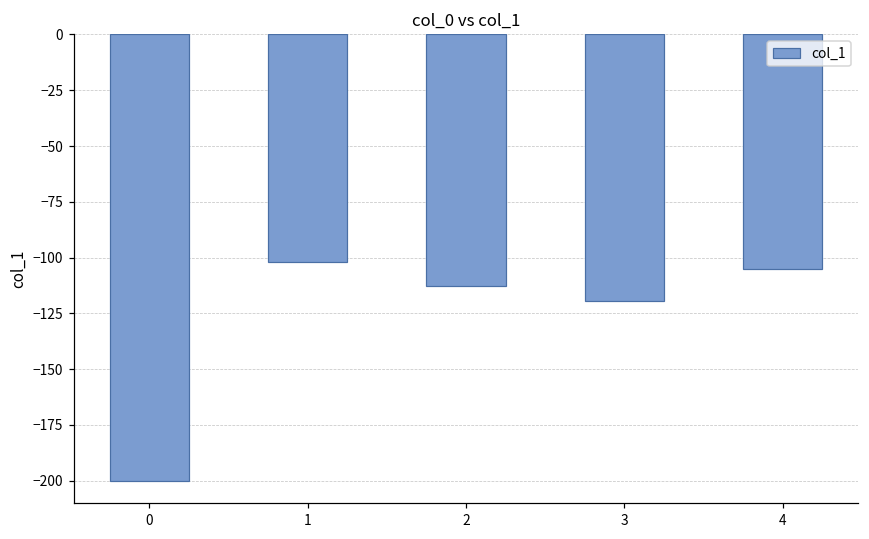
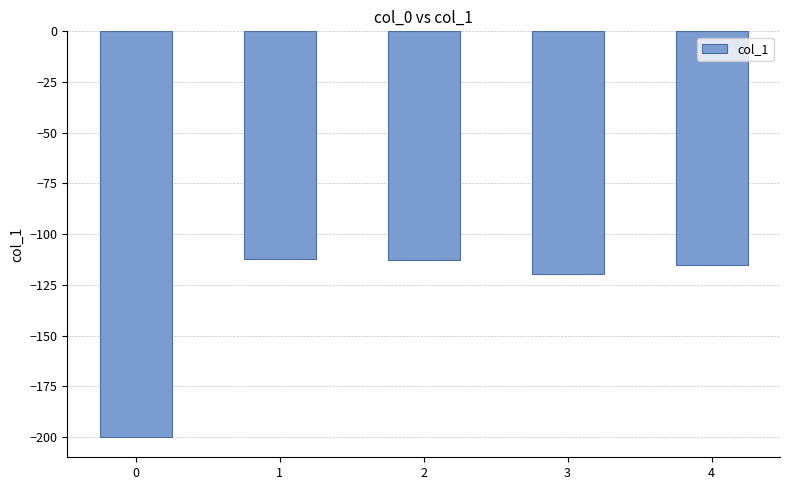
  {
    "0": -200,
-   "1": -102,
+   "1": -112,
    "2": -113,
    "3": -120,
-   "4": -105
+   "4": -115
  }
